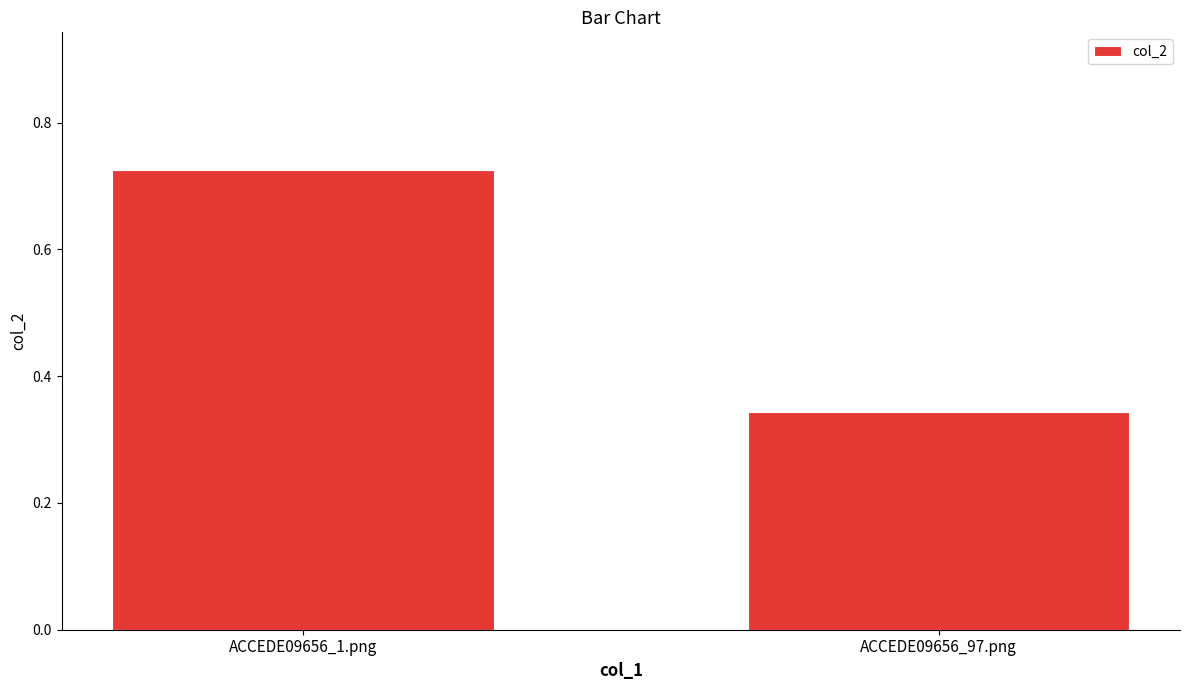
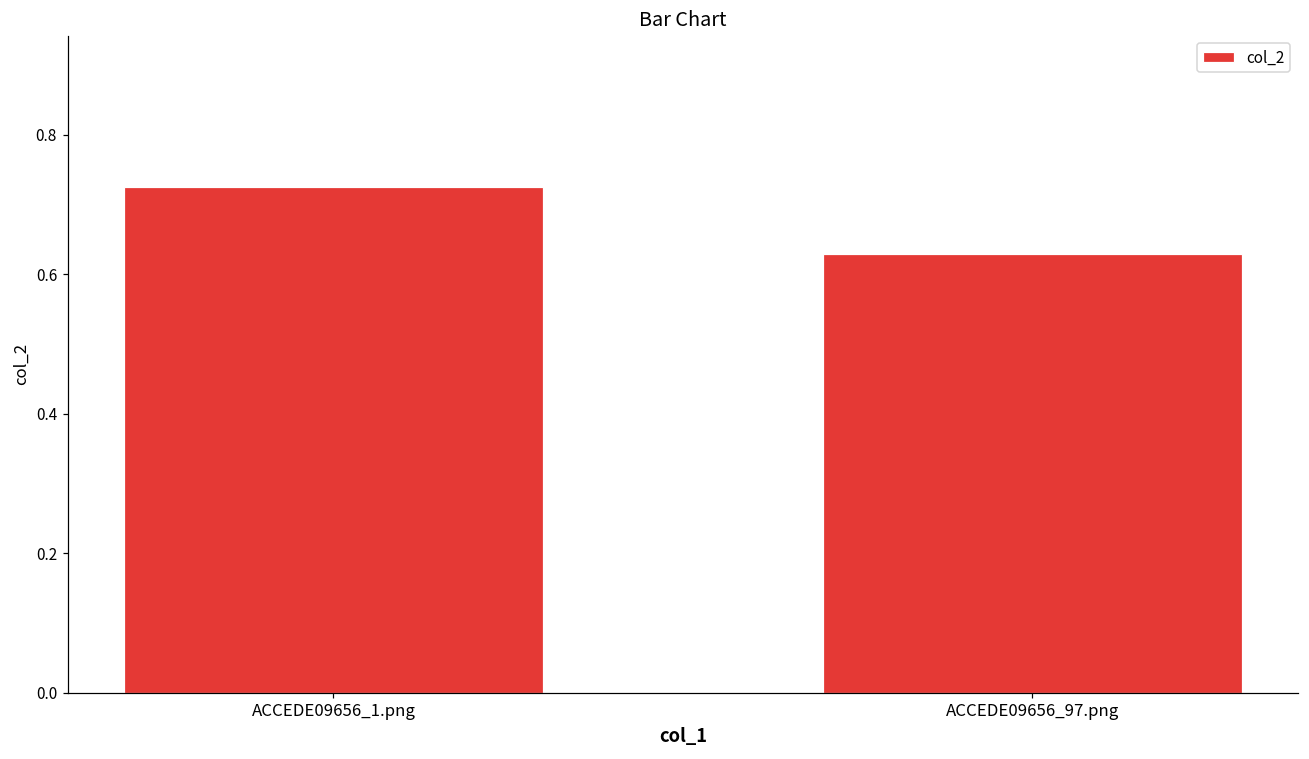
  {
    "ACCEDE09656_1.png": 0.72,
-   "ACCEDE09656_97.png": 0.34
+   "ACCEDE09656_97.png": 0.63
  }
